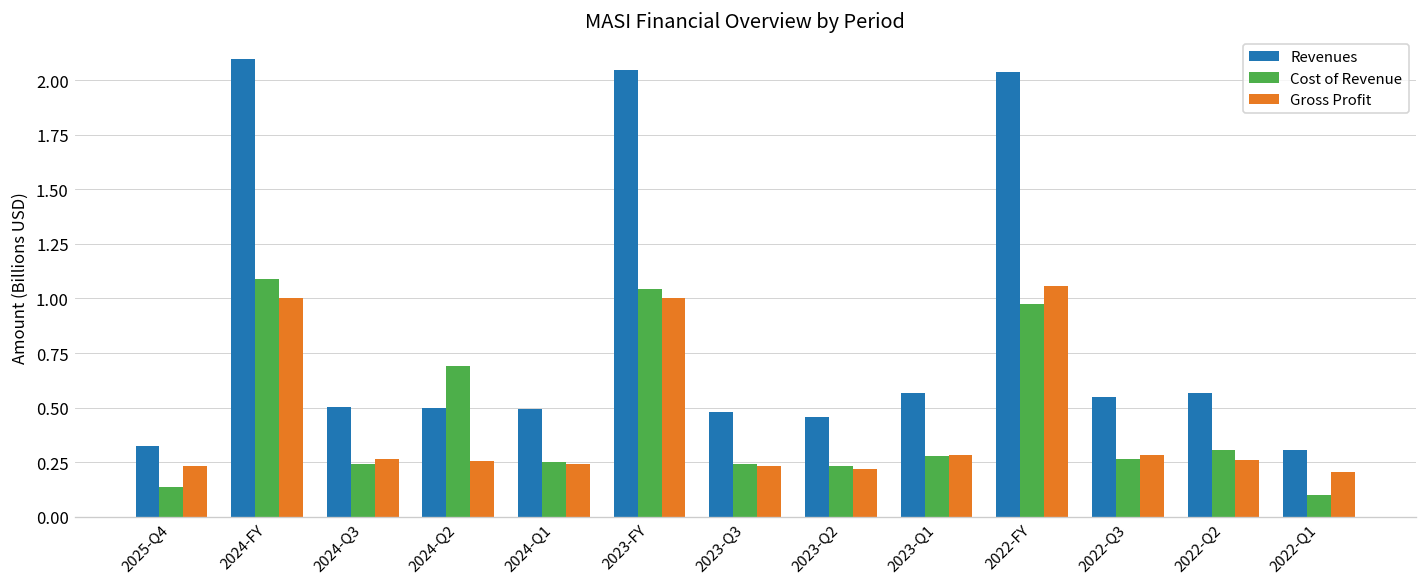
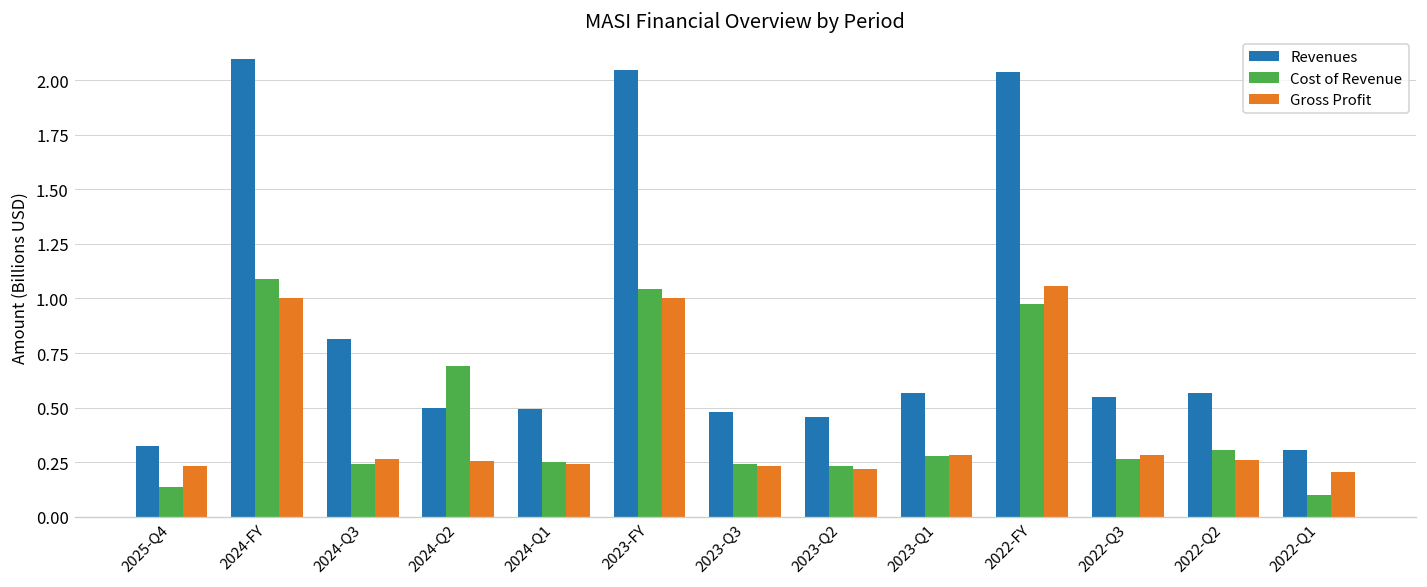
  {
    "Revenues": {
      "2025-Q4": 0.32,
      "2024-FY": 2.09,
-     "2024-Q3": 0.50,
+     "2024-Q3": 0.81,
      "2024-Q2": 0.50,
      "2024-Q1": 0.49,
      "2023-FY": 2.05,
      "2023-Q3": 0.48,
      "2023-Q2": 0.46,
      "2023-Q1": 0.57,
      "2022-FY": 2.04,
      "2022-Q3": 0.55,
      "2022-Q2": 0.57,
      "2022-Q1": 0.30
    },
    "Cost of Revenue": {
      "2025-Q4": 0.14,
      "2024-FY": 1.09,
      "2024-Q3": 0.24,
      "2024-Q2": 0.69,
      "2024-Q1": 0.25,
      "2023-FY": 1.04,
      "2023-Q3": 0.24,
      "2023-Q2": 0.23,
      "2023-Q1": 0.28,
      "2022-FY": 0.98,
      "2022-Q3": 0.27,
      "2022-Q2": 0.31,
      "2022-Q1": 0.10
    },
    "Gross Profit": {
      "2025-Q4": 0.23,
      "2024-FY": 1.00,
      "2024-Q3": 0.26,
      "2024-Q2": 0.25,
      "2024-Q1": 0.24,
      "2023-FY": 1.00,
      "2023-Q3": 0.23,
      "2023-Q2": 0.22,
      "2023-Q1": 0.28,
      "2022-FY": 1.06,
      "2022-Q3": 0.28,
      "2022-Q2": 0.26,
      "2022-Q1": 0.20
    }
  }
